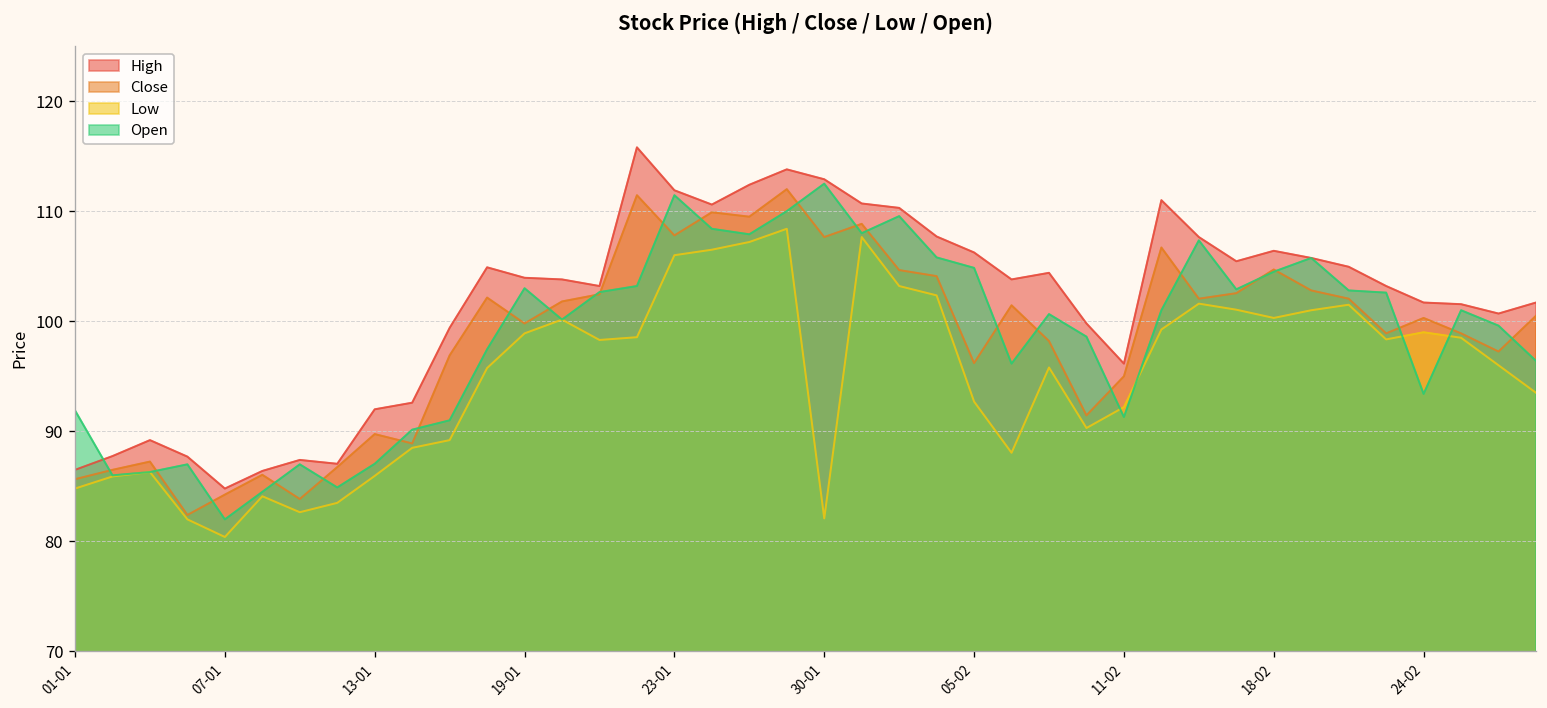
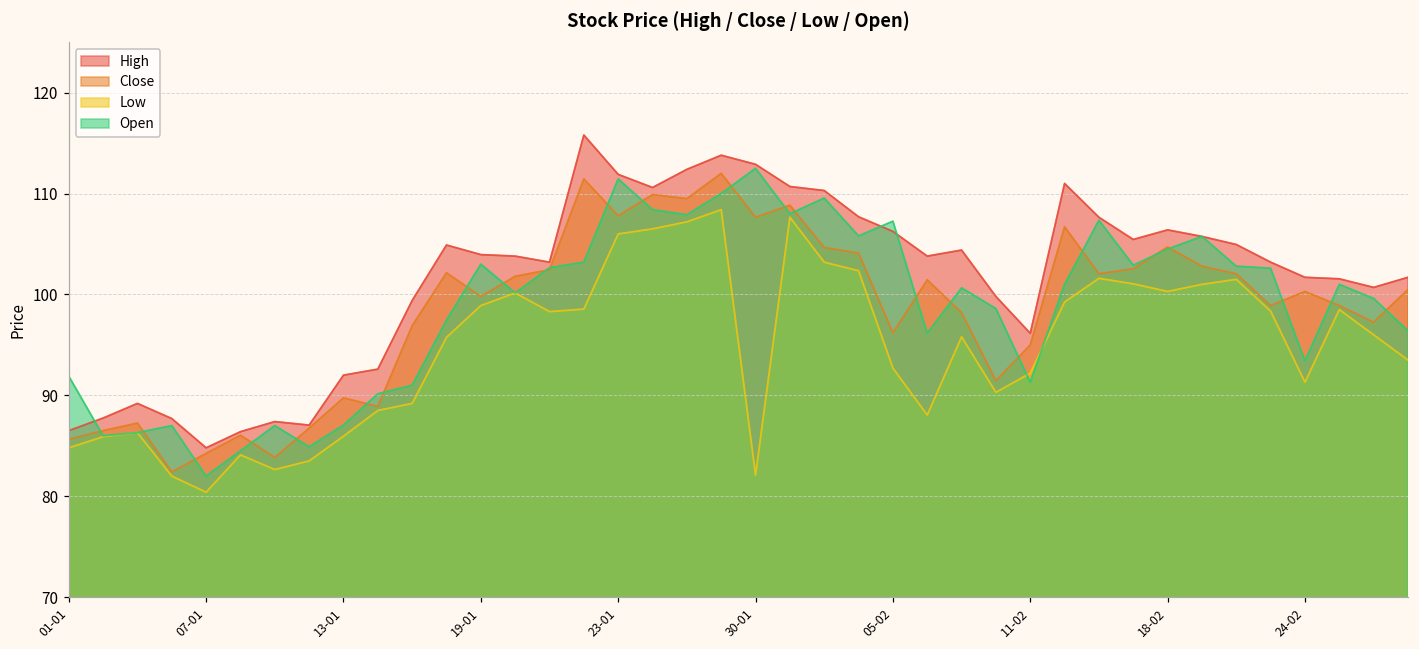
  {
    "Low": {
      "01-01": 85,
      "07-01": 80,
      "13-01": 86,
      "19-01": 99,
      "23-01": 106,
      "30-01": 82,
      "05-02": 93,
      "11-02": 92,
      "18-02": 100,
-     "24-02": 99
+     "24-02": 91
    },
    "Open": {
      "01-01": 92,
      "07-01": 82,
      "13-01": 87,
      "19-01": 103,
      "23-01": 111,
      "30-01": 113,
-     "05-02": 105,
+     "05-02": 107,
      "11-02": 91,
      "24-02": 93
    }
  }
